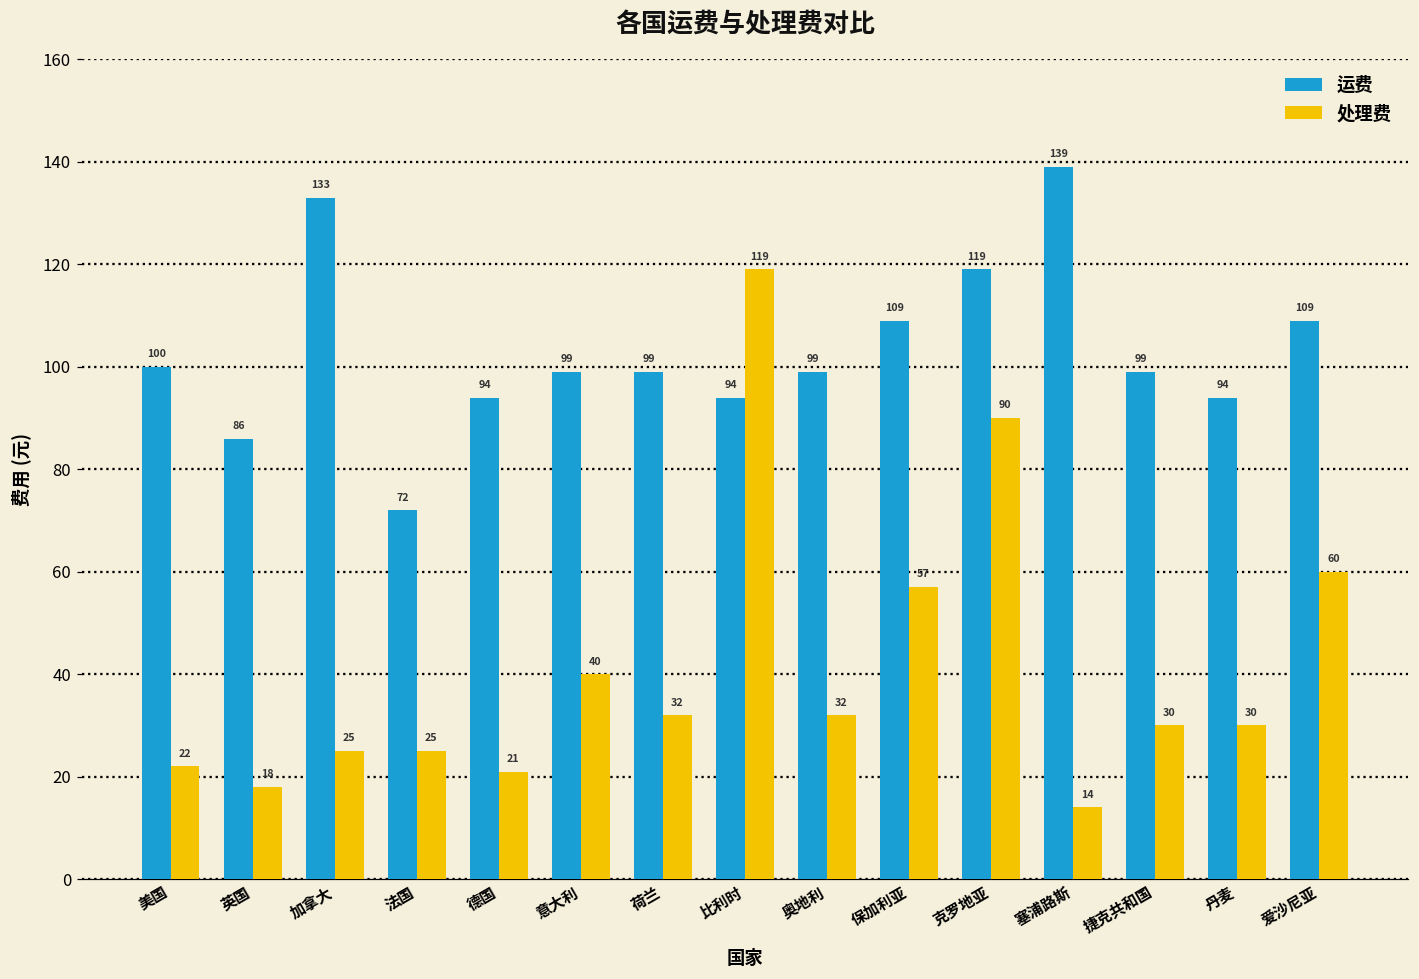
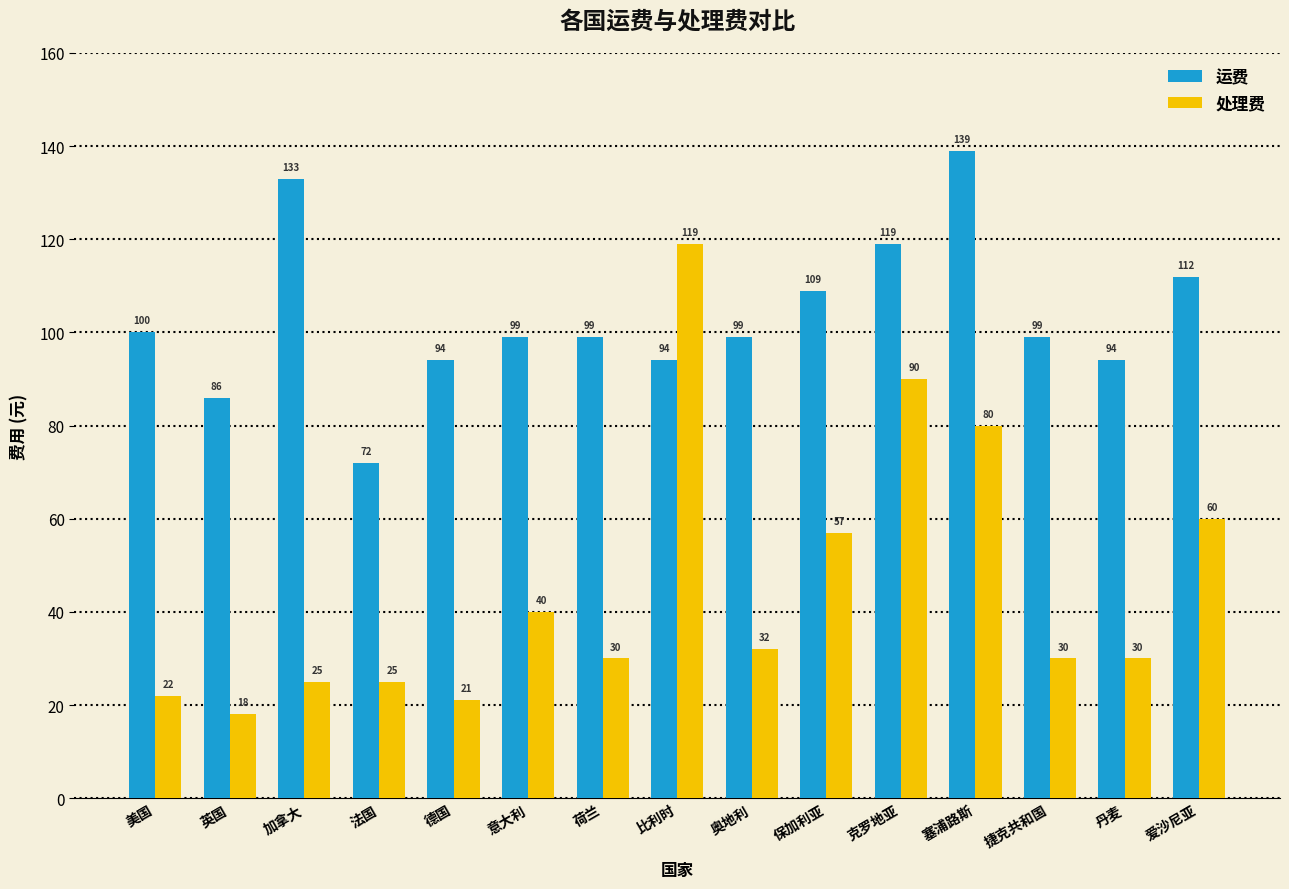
  {
    "运费": {
      "美国": 100,
      "英国": 86,
      "加拿大": 133,
      "法国": 72,
      "德国": 94,
      "意大利": 99,
      "荷兰": 99,
      "比利时": 94,
      "奥地利": 99,
      "保加利亚": 109,
      "克罗地亚": 119,
      "塞浦路斯": 139,
      "捷克共和国": 99,
      "丹麦": 94,
-     "爱沙尼亚": 109
+     "爱沙尼亚": 112
    },
    "处理费": {
      "美国": 22,
      "英国": 18,
      "加拿大": 25,
      "法国": 25,
      "德国": 21,
      "意大利": 40,
-     "荷兰": 32,
+     "荷兰": 30,
      "比利时": 119,
      "奥地利": 32,
      "保加利亚": 57,
      "克罗地亚": 90,
-     "塞浦路斯": 14,
+     "塞浦路斯": 80,
      "捷克共和国": 30,
      "丹麦": 30,
      "爱沙尼亚": 60
    }
  }
